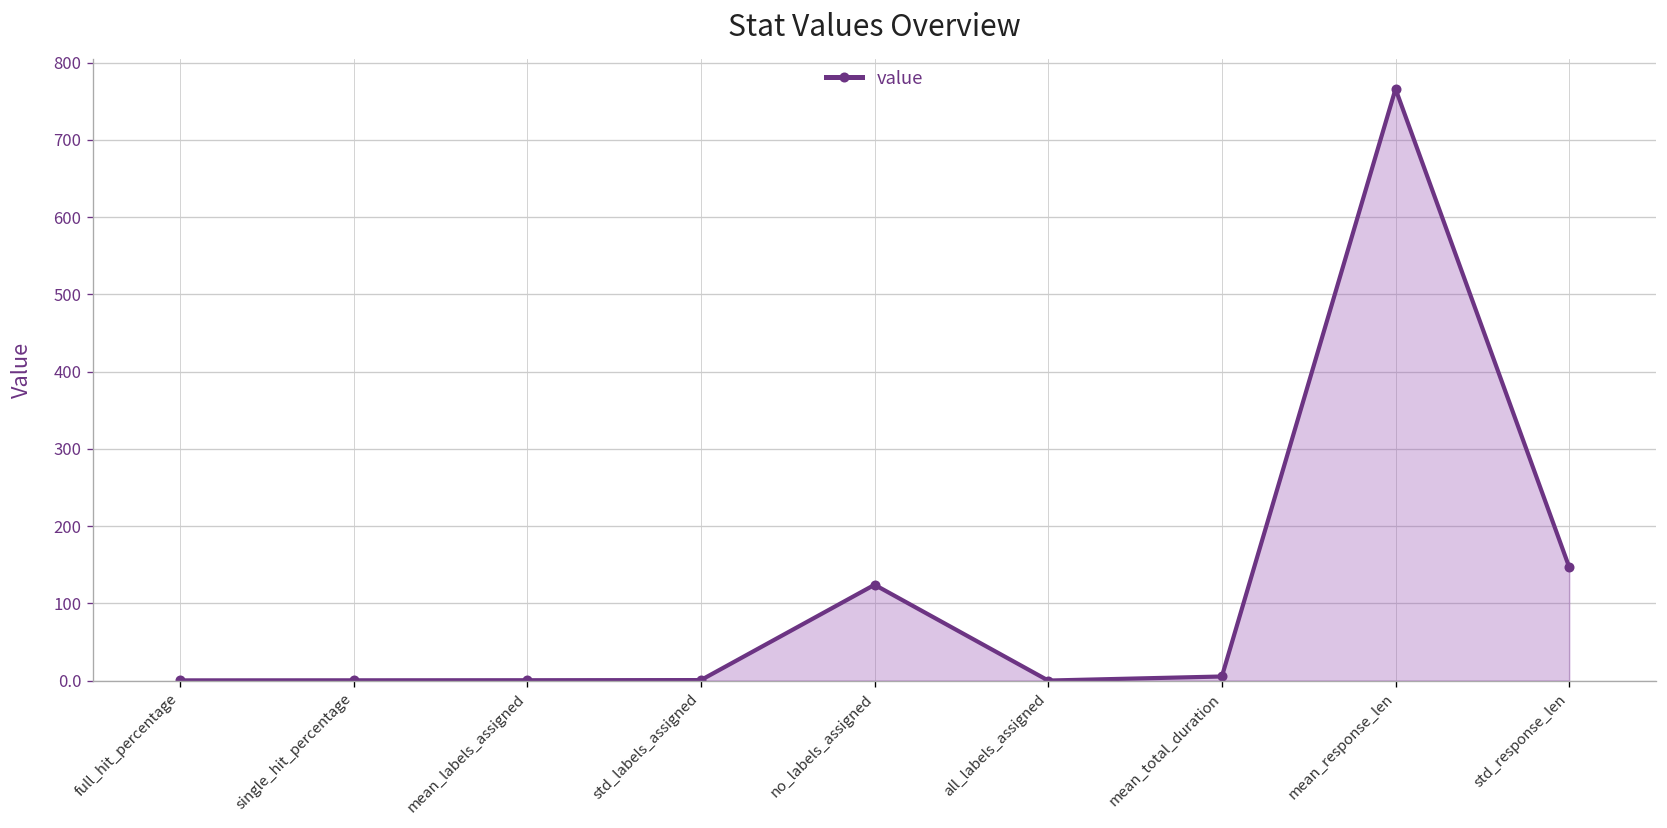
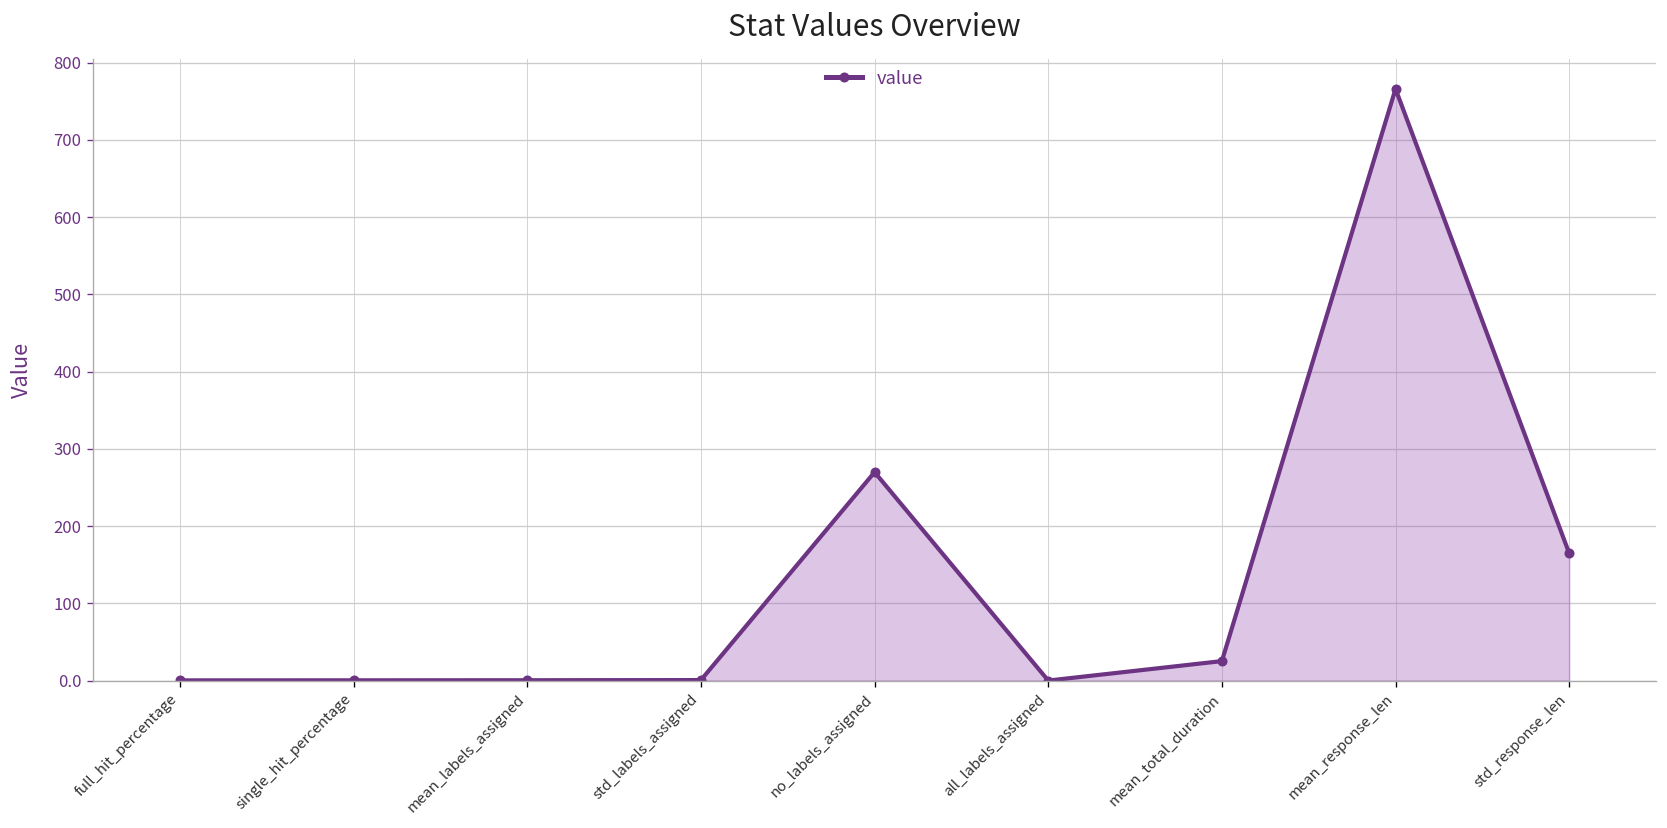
  {
    "full_hit_percentage": 0,
    "single_hit_percentage": 0,
    "mean_labels_assigned": 0,
    "std_labels_assigned": 0,
-   "no_labels_assigned": 120,
+   "no_labels_assigned": 270,
    "all_labels_assigned": 0,
-   "mean_total_duration": 10,
+   "mean_total_duration": 30,
    "mean_response_len": 770,
-   "std_response_len": 150
+   "std_response_len": 160
  }
